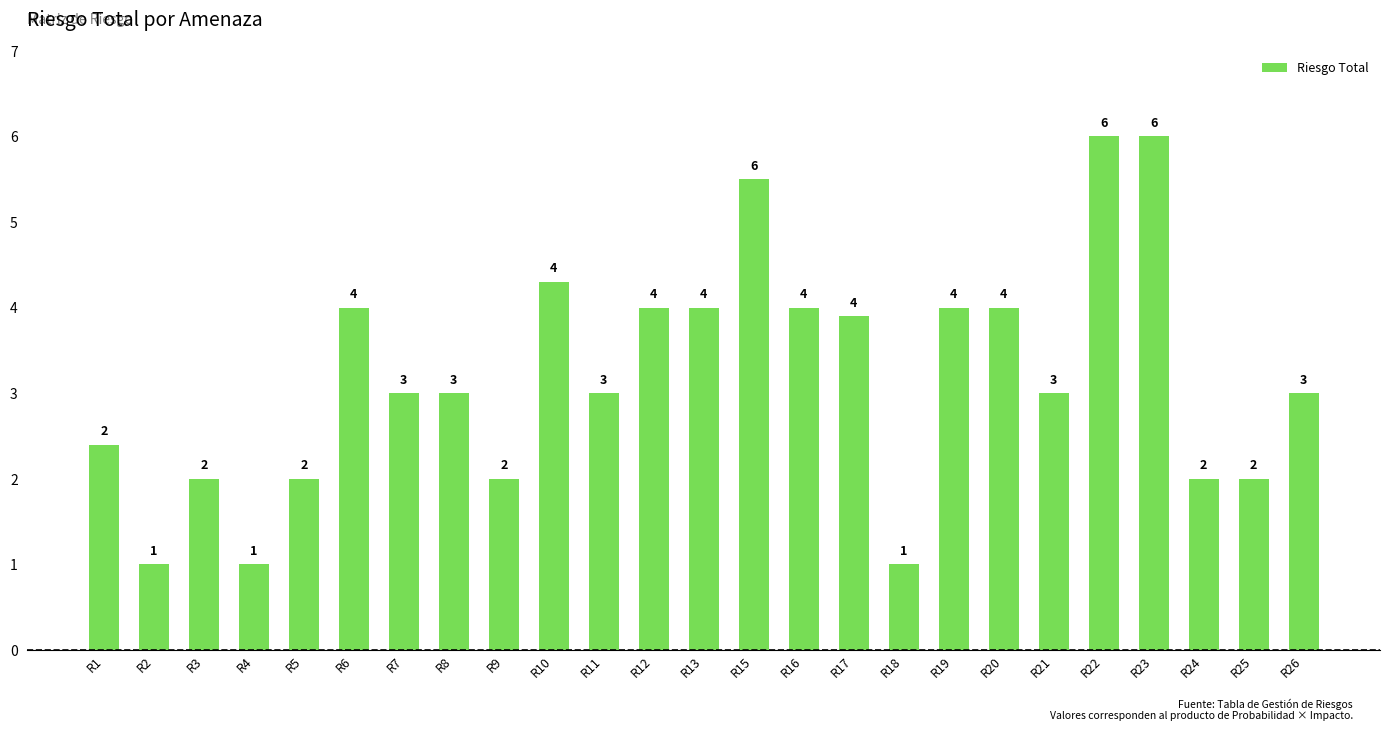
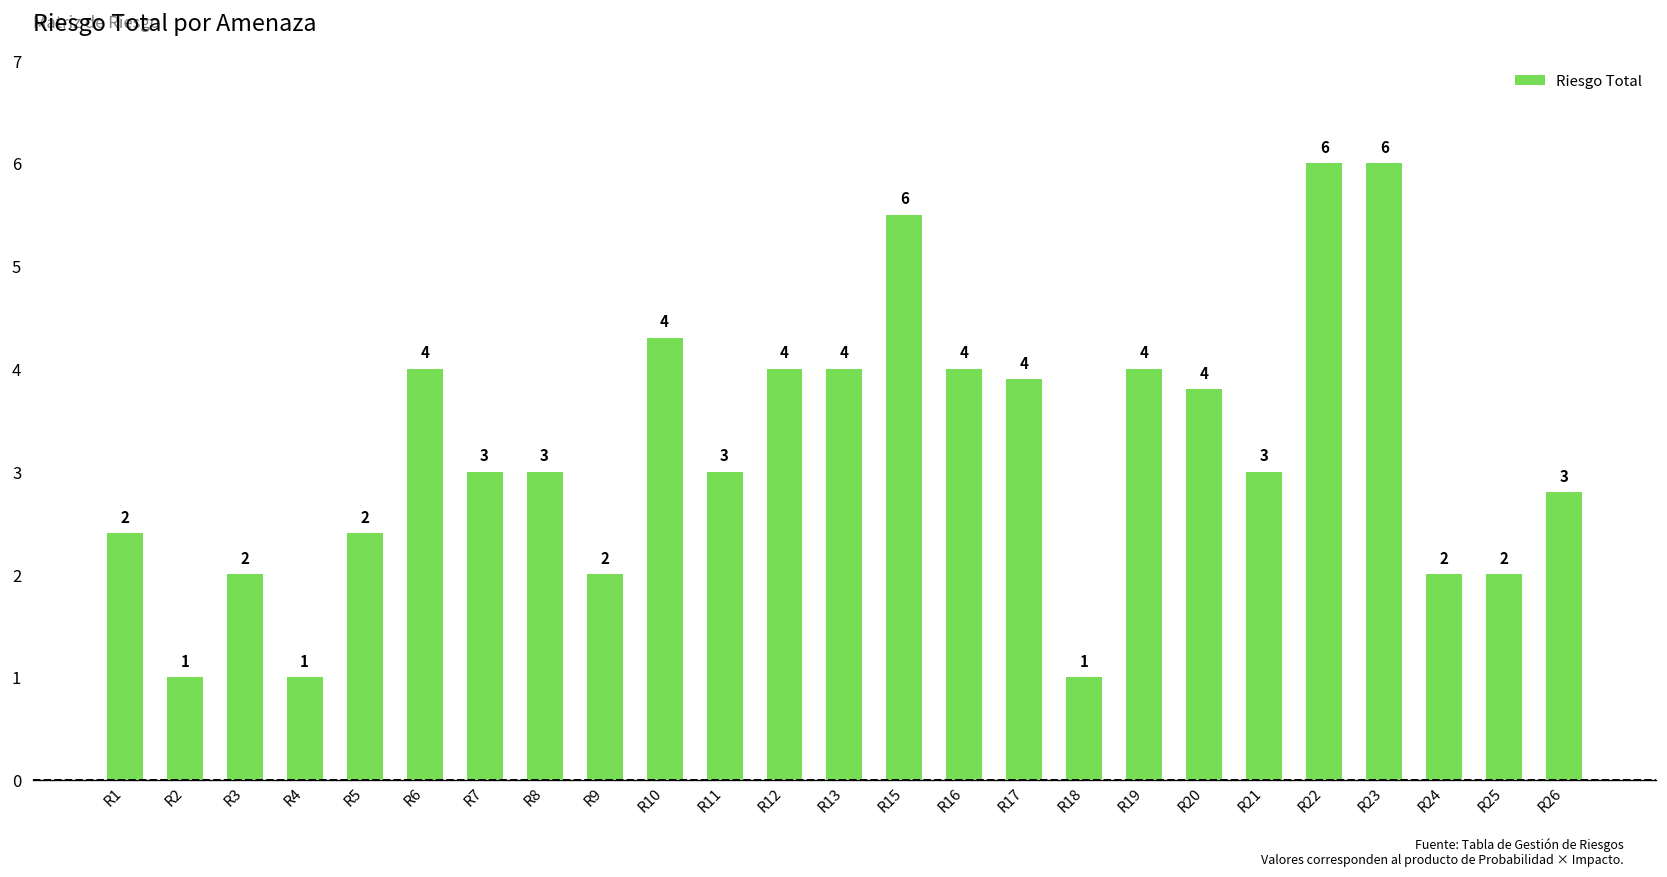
  {
-   "R5": 2.0,
-   "R20": 4.0,
-   "R26": 3.0
+   "R5": 2.4,
+   "R20": 3.8,
+   "R26": 2.8
  }
